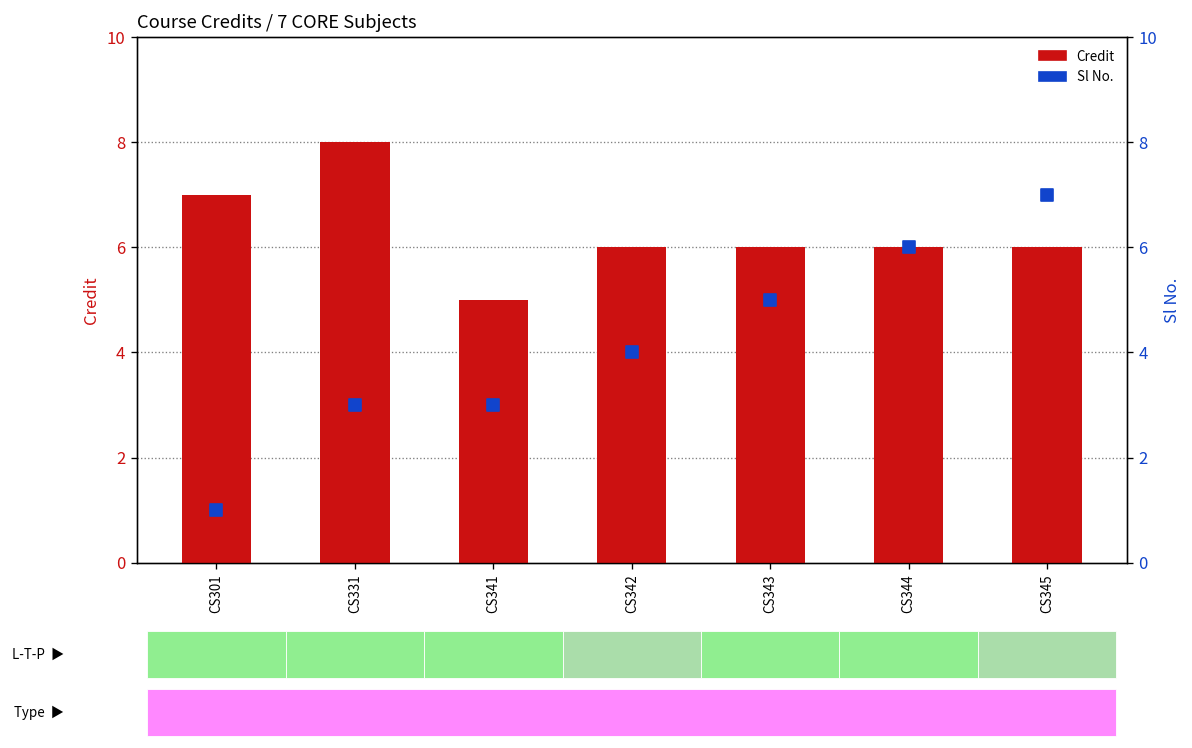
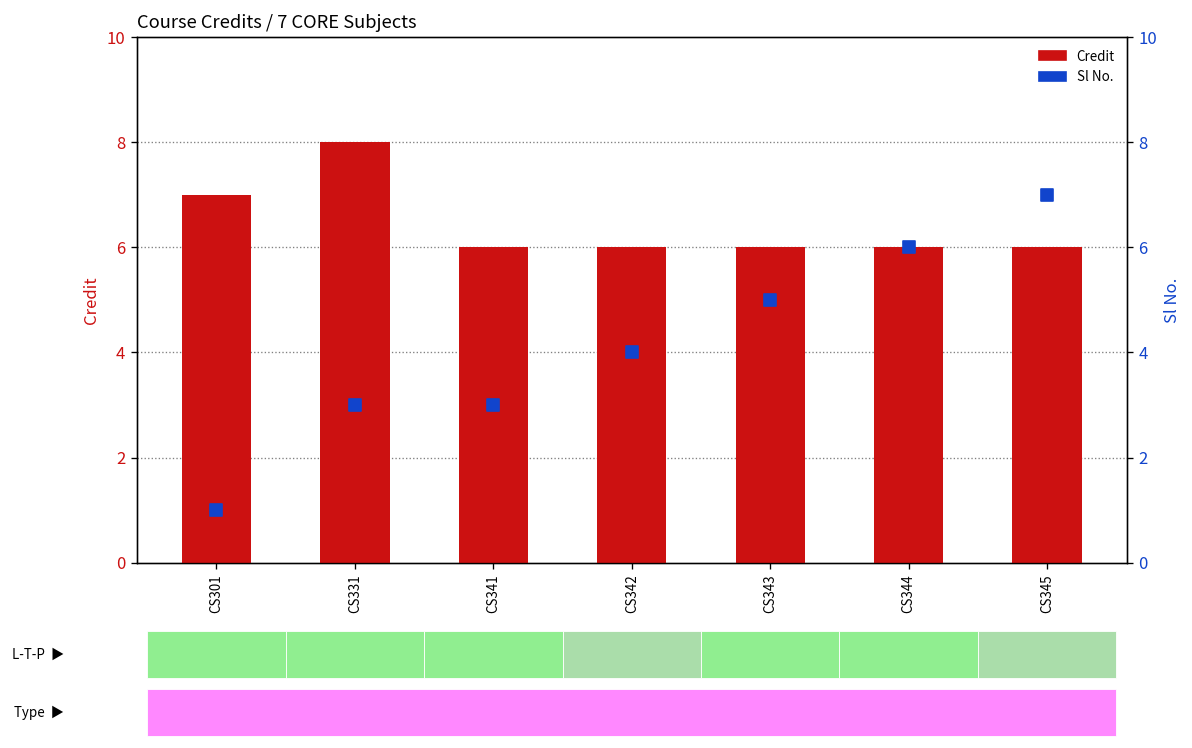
  {
    "Credit": {
      "CS301": 7,
      "CS331": 8,
-     "CS341": 5,
+     "CS341": 6,
      "CS342": 6,
      "CS343": 6,
      "CS344": 6,
      "CS345": 6
    }
  }
